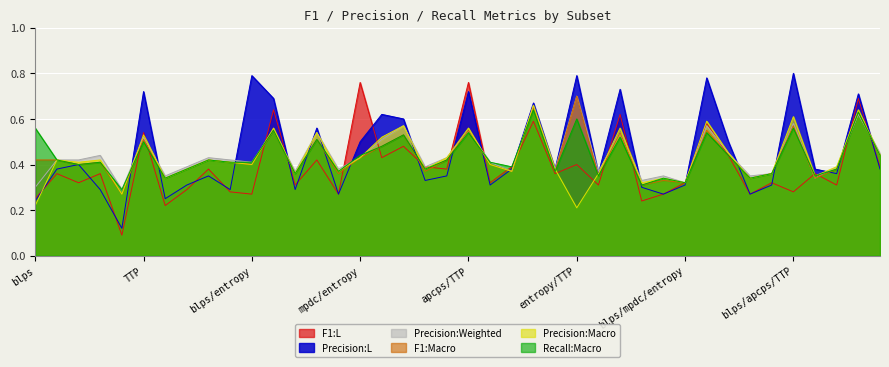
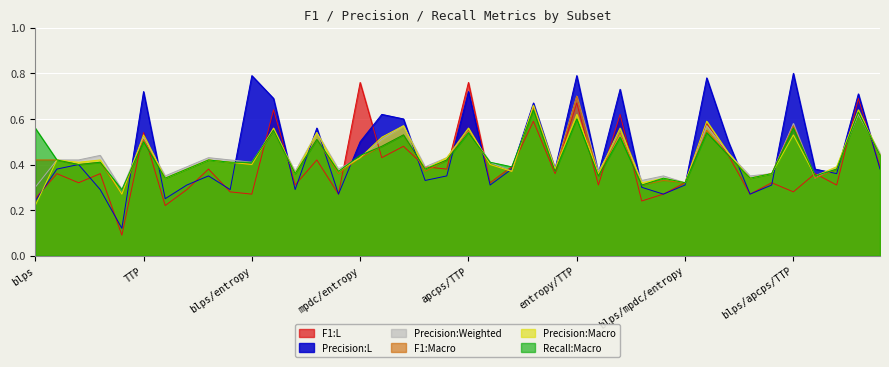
  {
    "F1:L": {
      "blps/entropy": 0.27,
      "mpdc/entropy": 0.76,
      "apcps/TTP": 0.76,
-     "entropy/TTP": 0.40,
+     "entropy/TTP": 0.67,
      "blps/apcps/TTP": 0.28
    },
    "Precision:L": {
      "TTP": 0.72,
      "blps/entropy": 0.79,
      "mpdc/entropy": 0.50,
      "apcps/TTP": 0.72,
      "entropy/TTP": 0.79,
      "blps/apcps/TTP": 0.80
    },
    "Precision:Weighted": {
      "blps": 0.30
    },
    "F1:Macro": {
      "blps": 0.42
    },
    "Precision:Macro": {
      "blps": 0.22,
-     "entropy/TTP": 0.21,
-     "blps/apcps/TTP": 0.61
+     "entropy/TTP": 0.62,
+     "blps/apcps/TTP": 0.53
    },
    "Recall:Macro": {
      "blps": 0.56,
      "entropy/TTP": 0.60
    }
  }
